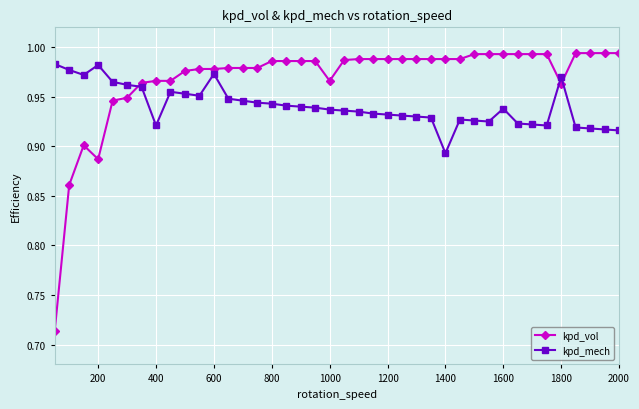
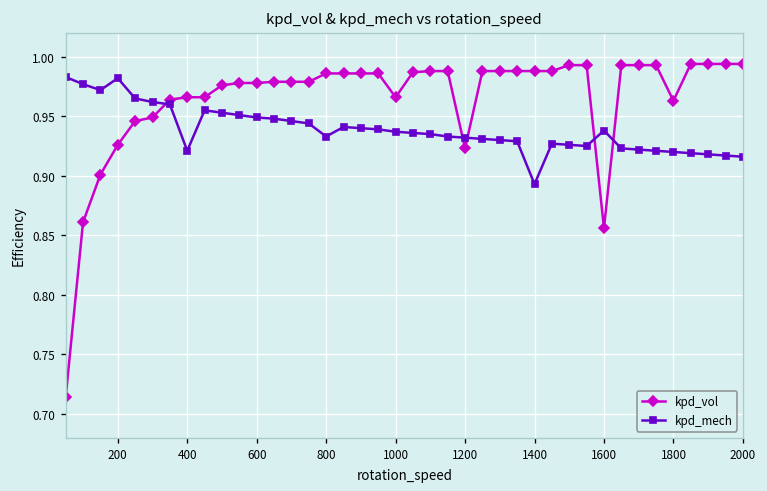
  {
    "kpd_vol": {
-     "200": 0.89,
+     "200": 0.93,
      "400": 0.97,
      "600": 0.98,
      "800": 0.99,
      "1000": 0.97,
-     "1200": 0.99,
+     "1200": 0.92,
      "1400": 0.99,
-     "1600": 0.99,
+     "1600": 0.86,
      "1800": 0.96,
      "2000": 0.99
    },
    "kpd_mech": {
      "200": 0.98,
      "400": 0.92,
-     "600": 0.97,
-     "800": 0.94,
+     "600": 0.95,
+     "800": 0.93,
      "1000": 0.94,
      "1200": 0.93,
      "1400": 0.89,
      "1600": 0.94,
-     "1800": 0.97,
+     "1800": 0.92,
      "2000": 0.92
    }
  }
